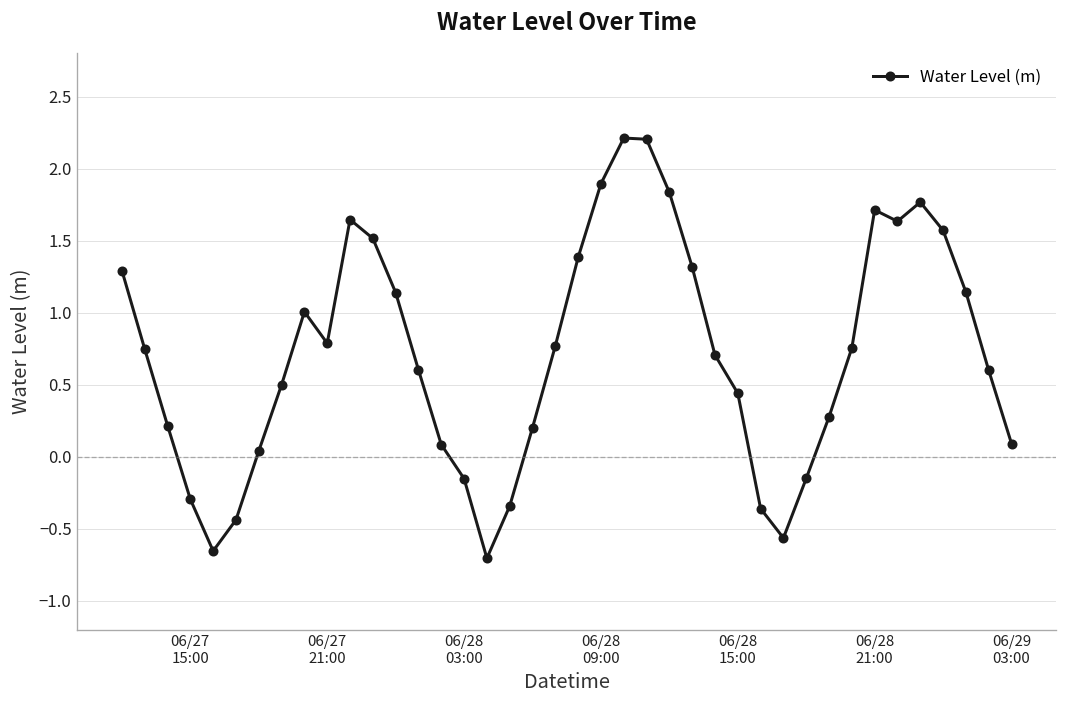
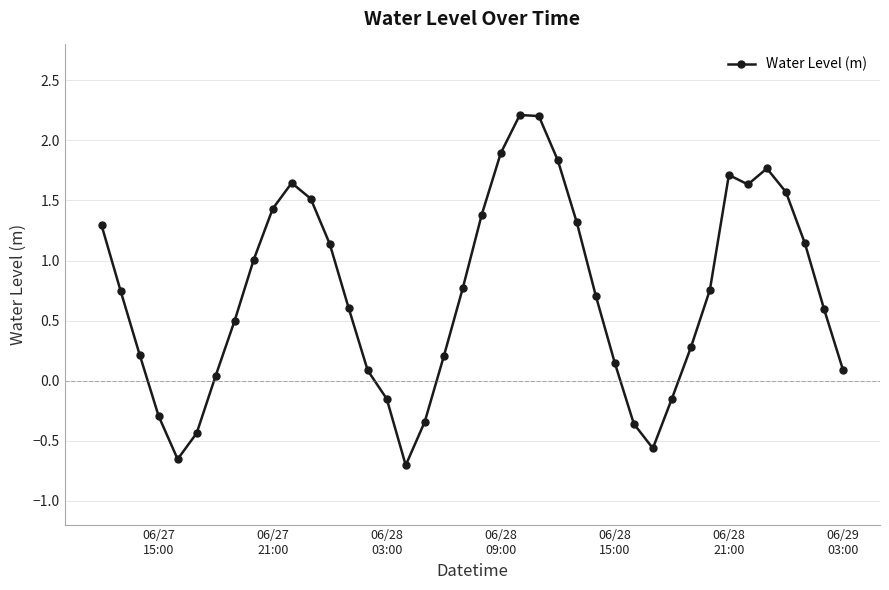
  {
    "06/27 15:00": -0.30,
-   "06/27 21:00": 0.79,
+   "06/27 21:00": 1.43,
    "06/28 03:00": -0.15,
    "06/28 09:00": 1.89,
-   "06/28 15:00": 0.44,
+   "06/28 15:00": 0.15,
    "06/28 21:00": 1.71,
    "06/29 03:00": 0.09
  }
